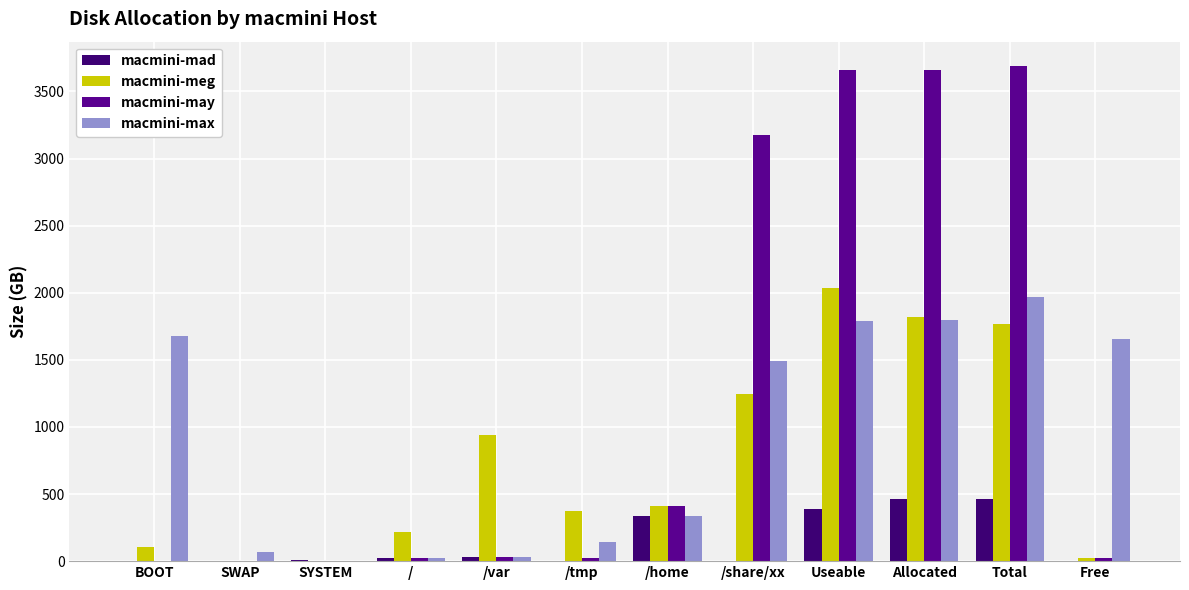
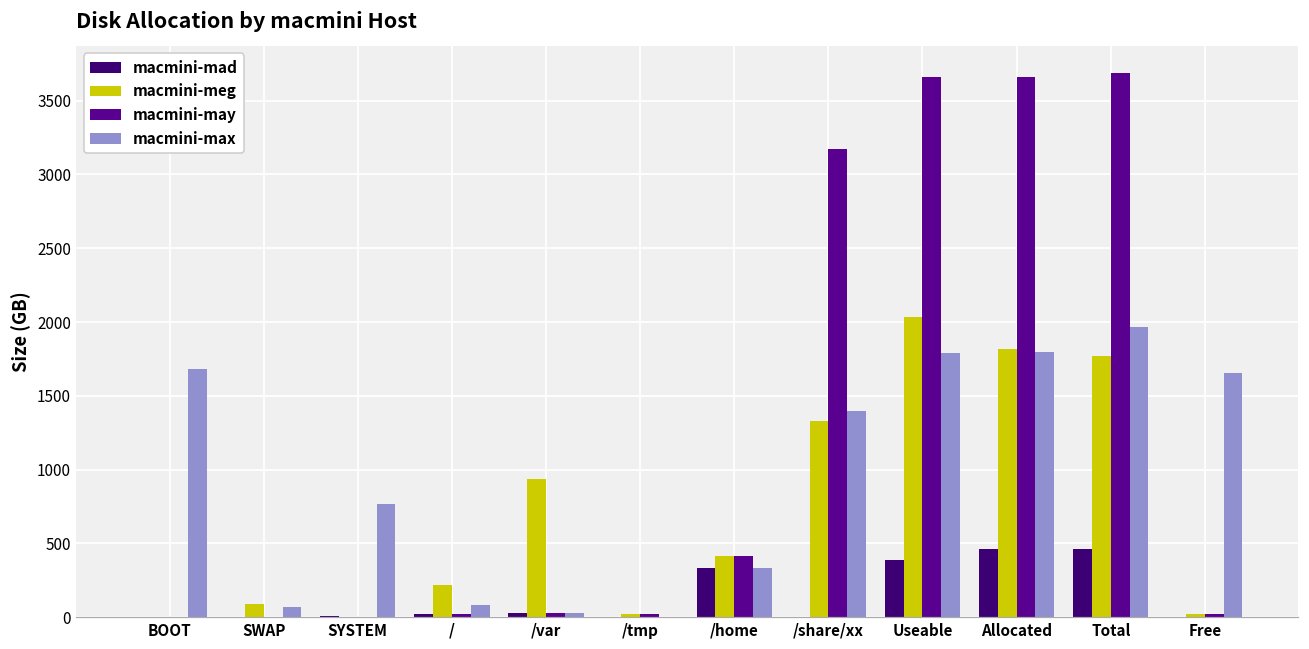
  {
    "macmini-meg": {
-     "BOOT": 100,
-     "SWAP": 0,
+     "BOOT": 0,
+     "SWAP": 90,
      "SYSTEM": 0,
      "/": 220,
      "/var": 940,
-     "/tmp": 370,
+     "/tmp": 20,
      "/home": 410,
-     "/share/xx": 1250,
+     "/share/xx": 1330,
      "Useable": 2030,
      "Allocated": 1820,
      "Total": 1770,
      "Free": 20
    },
    "macmini-max": {
      "BOOT": 1680,
      "SWAP": 70,
-     "SYSTEM": 0,
-     "/": 30,
+     "SYSTEM": 770,
+     "/": 90,
      "/var": 30,
-     "/tmp": 140,
+     "/tmp": 0,
      "/home": 340,
-     "/share/xx": 1490,
+     "/share/xx": 1400,
      "Useable": 1790,
      "Allocated": 1790,
      "Total": 1970,
      "Free": 1660
    }
  }
